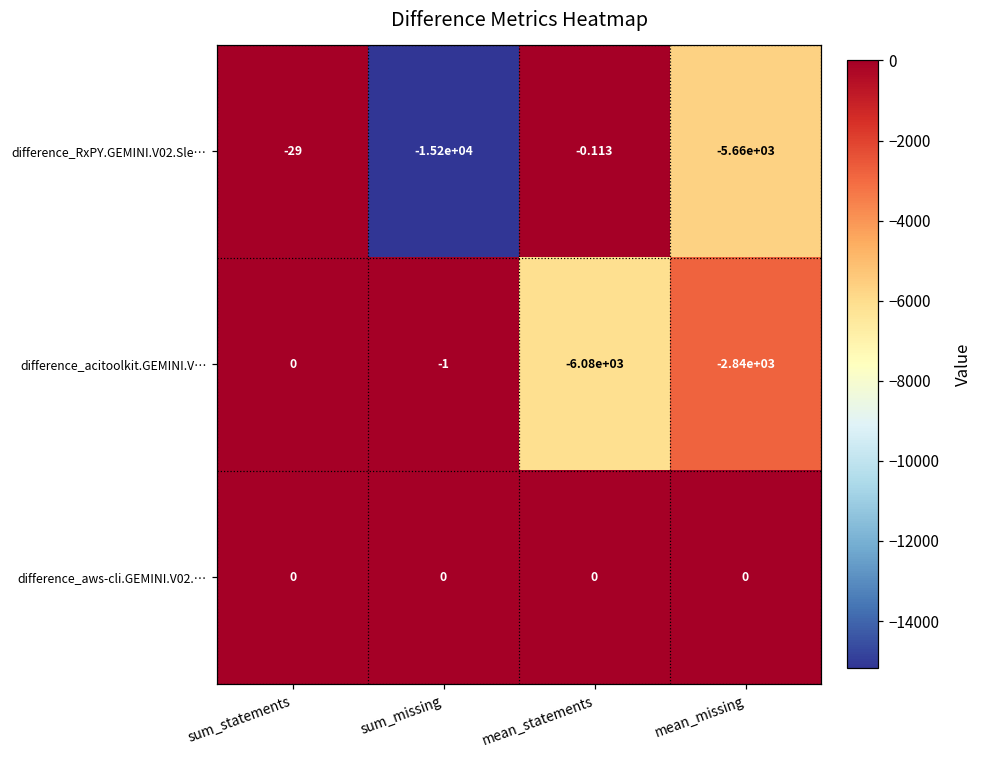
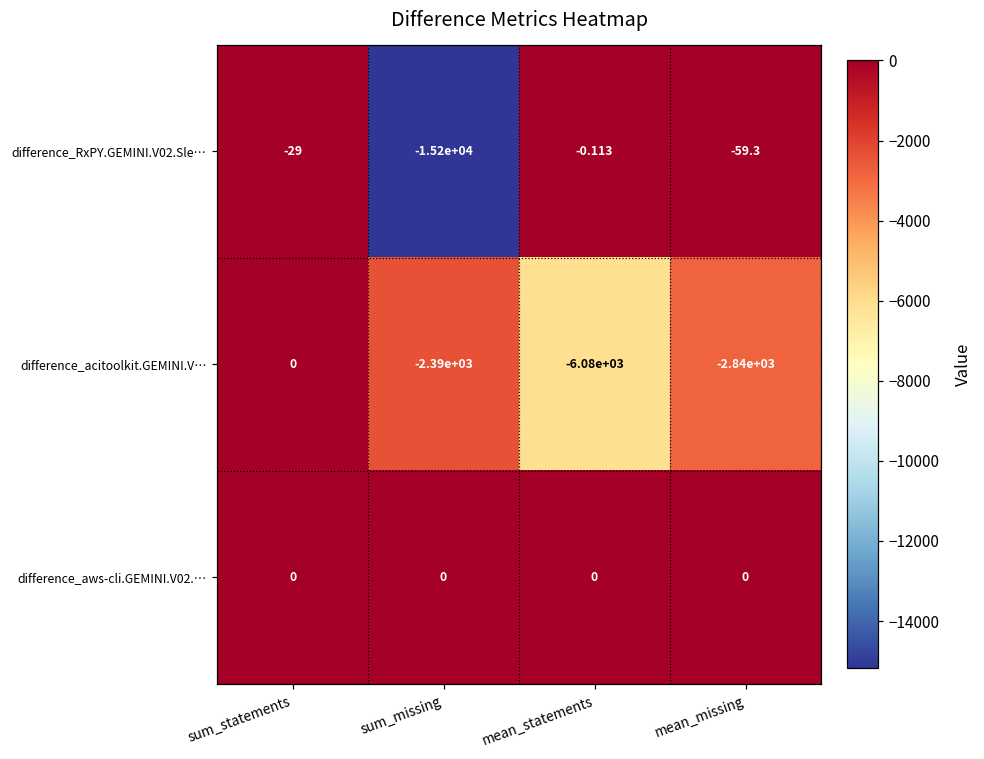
  {
    "difference_RxPY.GEMINI.V02.Sle…": {
      "sum_statements": "-29",
      "sum_missing": "-1.52e+04",
      "mean_statements": "-0.113",
-     "mean_missing": "-5.66e+03"
+     "mean_missing": "-59.3"
    },
    "difference_acitoolkit.GEMINI.V…": {
      "sum_statements": "0",
-     "sum_missing": "-1",
+     "sum_missing": "-2.39e+03",
      "mean_statements": "-6.08e+03",
      "mean_missing": "-2.84e+03"
    },
    "difference_aws-cli.GEMINI.V02.…": {
      "sum_statements": "0",
      "sum_missing": "0",
      "mean_statements": "0",
      "mean_missing": "0"
    }
  }
